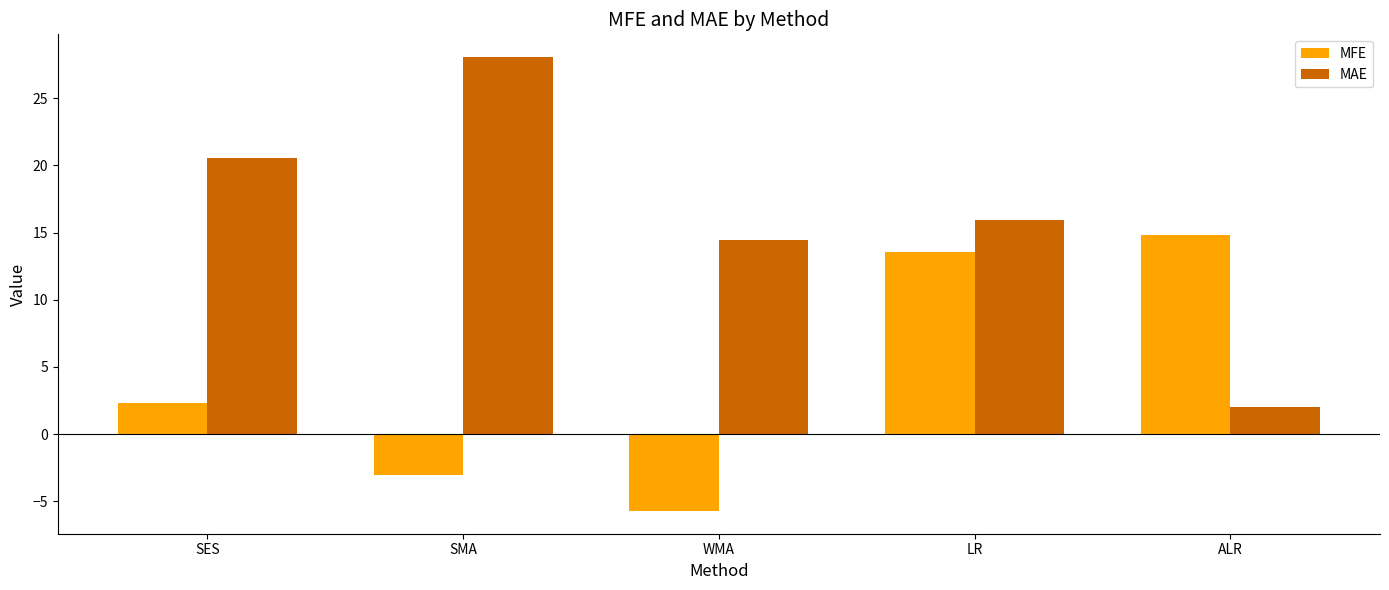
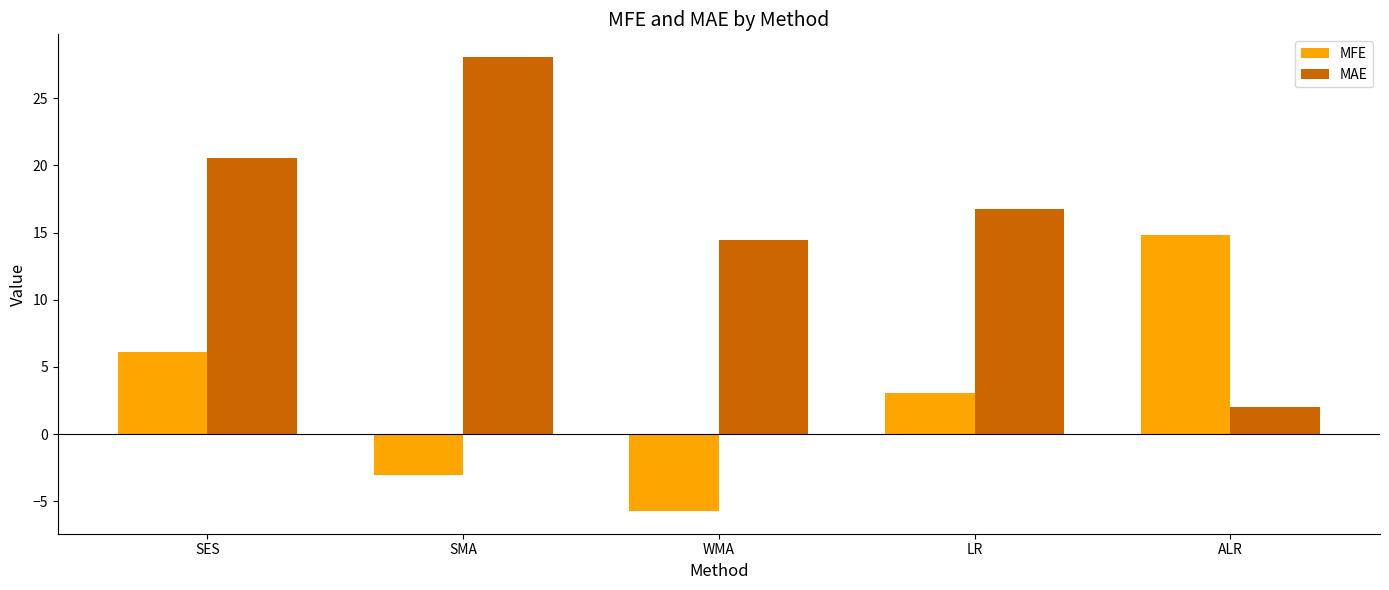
  {
    "MFE": {
-     "SES": 2.3,
+     "SES": 6.1,
      "SMA": -3.1,
      "WMA": -5.7,
-     "LR": 13.5,
+     "LR": 3.1,
      "ALR": 14.8
    },
    "MAE": {
      "SES": 20.5,
      "SMA": 28.1,
      "WMA": 14.4,
-     "LR": 16.0,
+     "LR": 16.7,
      "ALR": 2.0
    }
  }
